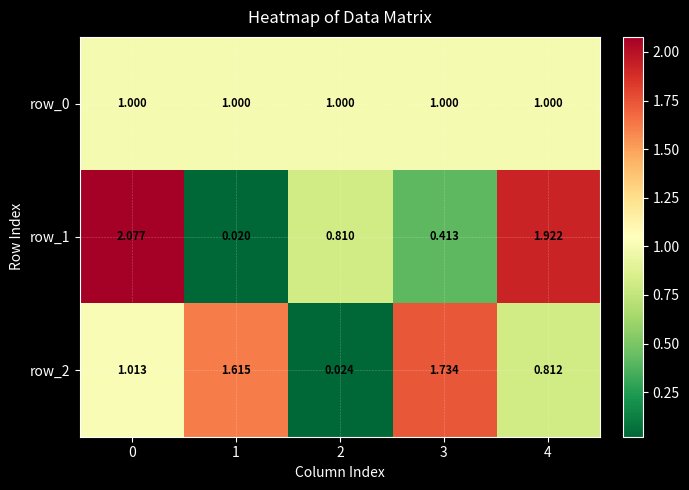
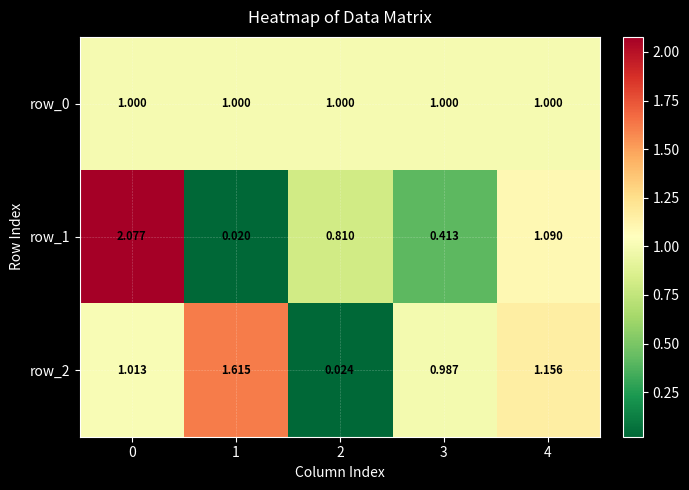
  {
    "row_0": {
      "0": 1.000,
      "1": 1.000,
      "2": 1.000,
      "3": 1.000,
      "4": 1.000
    },
    "row_1": {
      "0": 2.077,
      "1": 0.020,
      "2": 0.810,
      "3": 0.413,
-     "4": 1.922
+     "4": 1.090
    },
    "row_2": {
      "0": 1.013,
      "1": 1.615,
      "2": 0.024,
-     "3": 1.734,
-     "4": 0.812
+     "3": 0.987,
+     "4": 1.156
    }
  }
